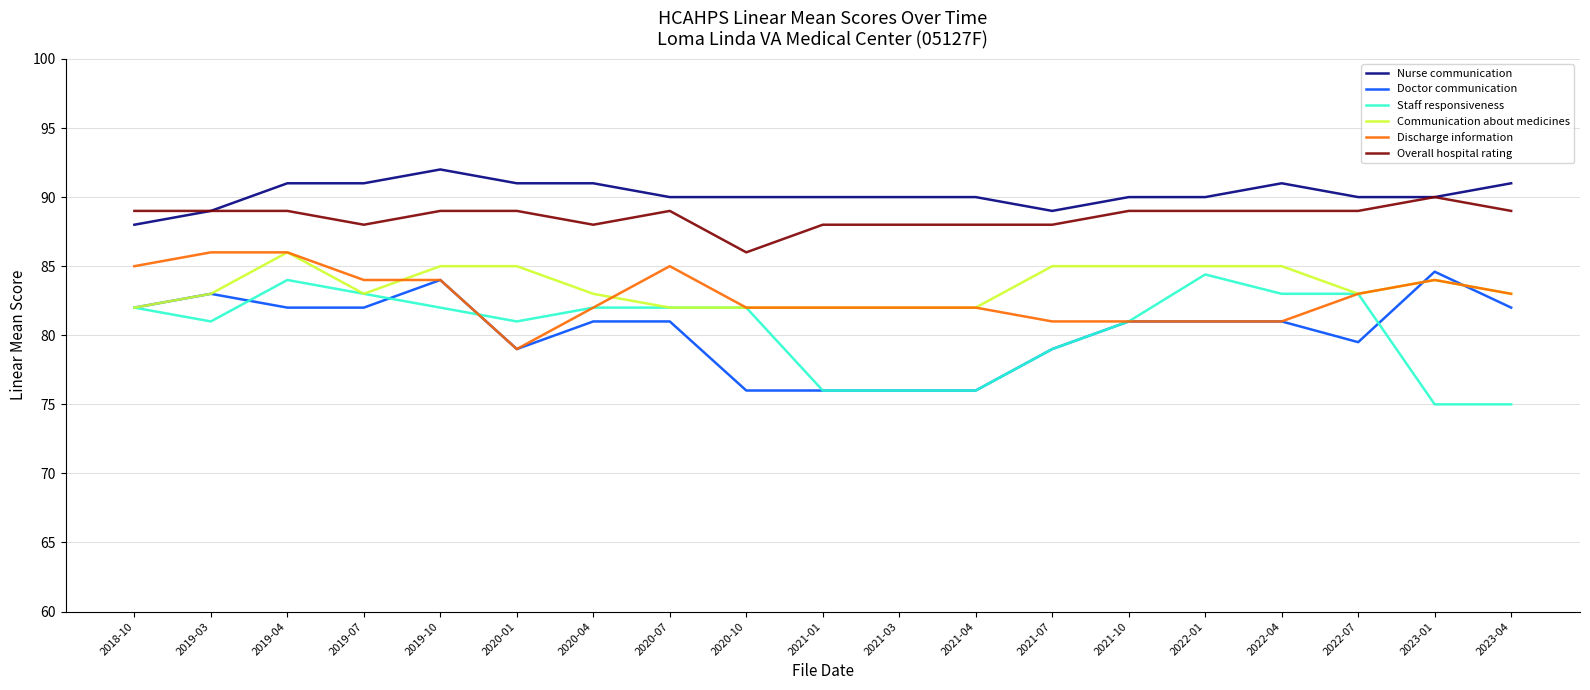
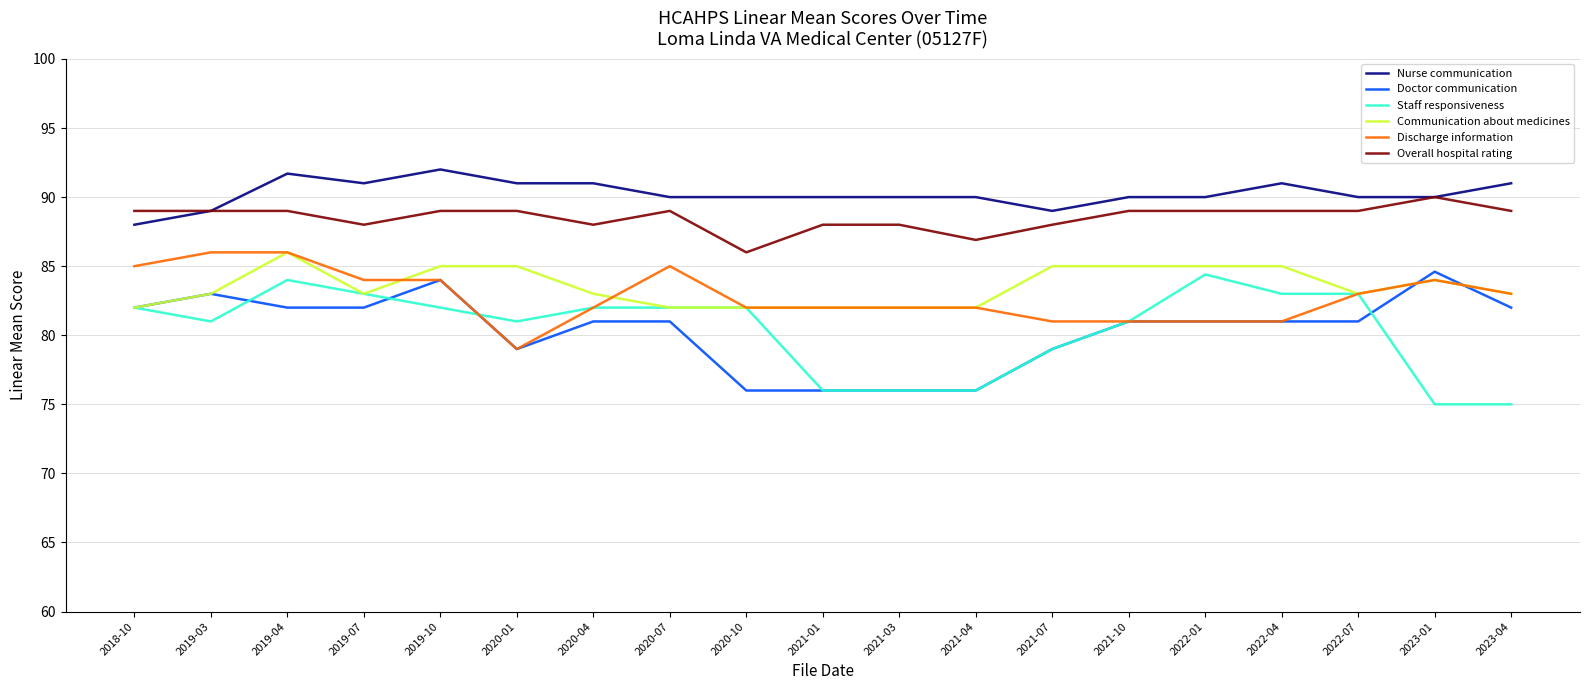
  {
    "Nurse communication": {
      "2018-10": 88.0,
-     "2019-04": 91.0,
+     "2019-04": 91.7,
      "2019-07": 91.0,
      "2019-10": 92.0,
      "2020-01": 91.0,
      "2020-04": 91.0,
      "2020-07": 90.0,
      "2020-10": 90.0,
      "2021-01": 90.0,
      "2021-03": 90.0,
      "2021-04": 90.0,
      "2021-07": 89.0,
      "2021-10": 90.0,
      "2022-01": 90.0,
      "2022-04": 91.0,
      "2022-07": 90.0,
      "2023-04": 91.0
    },
    "Doctor communication": {
      "2019-04": 82.0,
      "2019-07": 82.0,
      "2020-04": 81.0,
      "2020-07": 81.0,
      "2020-10": 76.0,
-     "2022-07": 79.5,
+     "2022-07": 81.0,
      "2023-01": 84.6,
      "2023-04": 82.0
    },
    "Staff responsiveness": {
      "2019-03": 81.0,
      "2019-04": 84.0,
      "2019-10": 82.0,
      "2020-01": 81.0,
      "2022-01": 84.4,
      "2022-04": 83.0,
      "2023-01": 75.0,
      "2023-04": 75.0
    },
    "Communication about medicines": {
      "2019-10": 85.0,
      "2020-01": 85.0,
      "2020-04": 83.0,
      "2021-07": 85.0,
      "2021-10": 85.0,
      "2022-01": 85.0,
      "2022-04": 85.0
    },
    "Discharge information": {
      "2018-10": 85.0,
      "2019-03": 86.0,
      "2019-07": 84.0,
      "2020-07": 85.0,
      "2021-07": 81.0
    },
    "Overall hospital rating": {
      "2018-10": 89.0,
      "2019-04": 89.0,
      "2019-07": 88.0,
      "2019-10": 89.0,
      "2020-01": 89.0,
      "2020-04": 88.0,
      "2020-07": 89.0,
      "2020-10": 86.0,
      "2021-01": 88.0,
      "2021-03": 88.0,
-     "2021-04": 88.0,
+     "2021-04": 86.9,
      "2021-07": 88.0,
      "2021-10": 89.0,
      "2022-01": 89.0,
      "2022-04": 89.0,
      "2022-07": 89.0,
      "2023-04": 89.0
    }
  }
